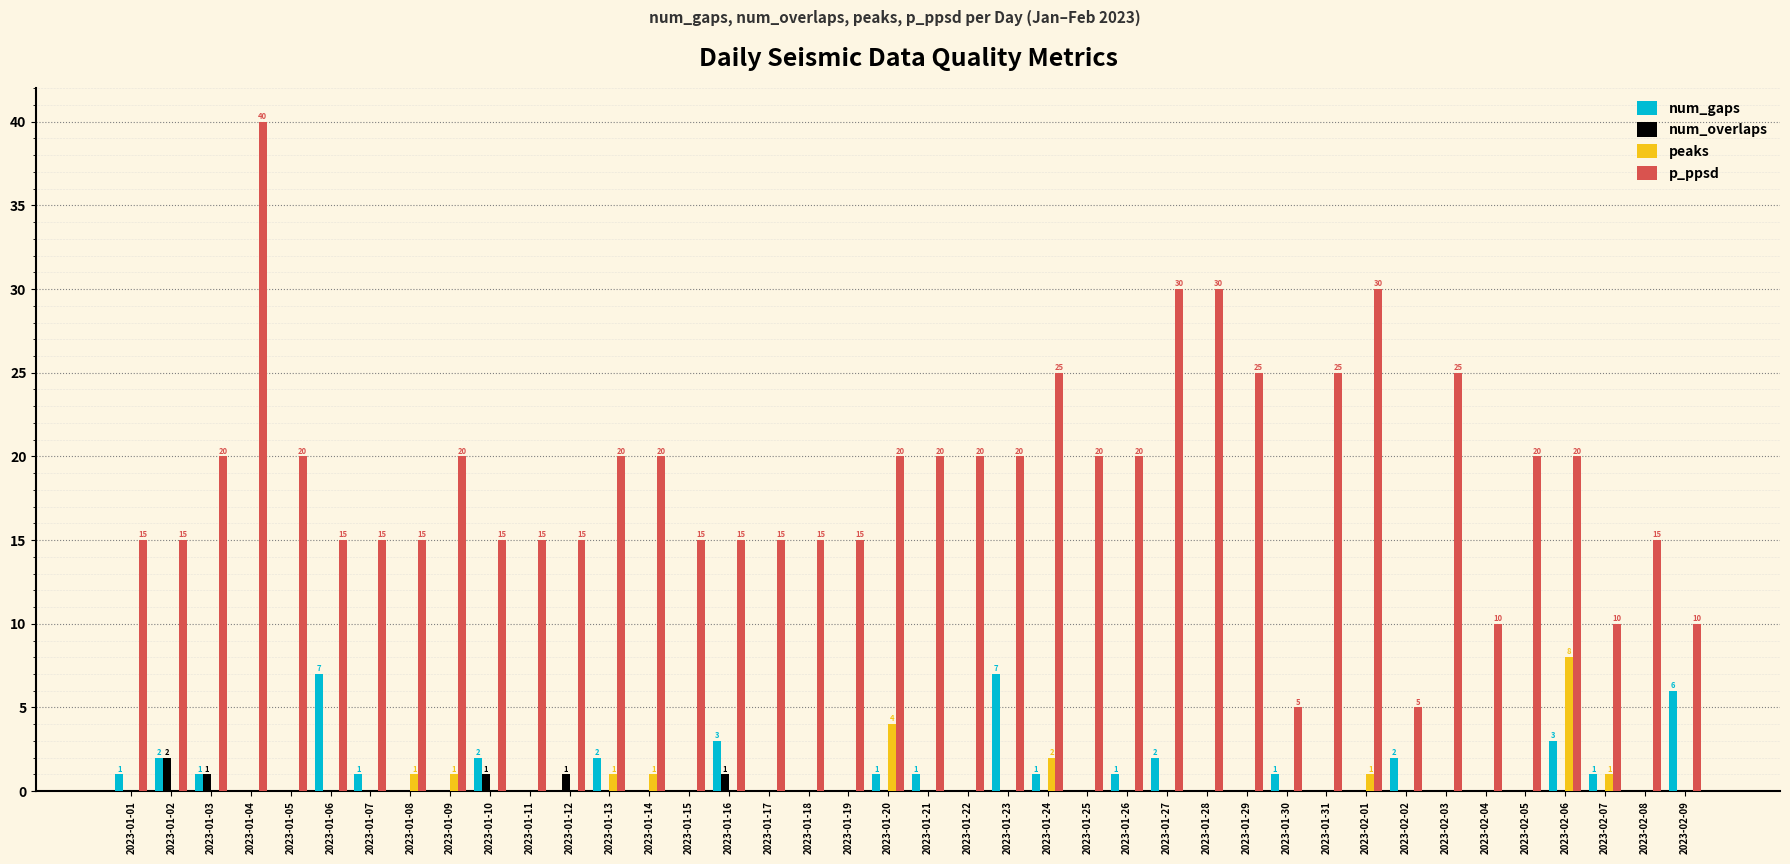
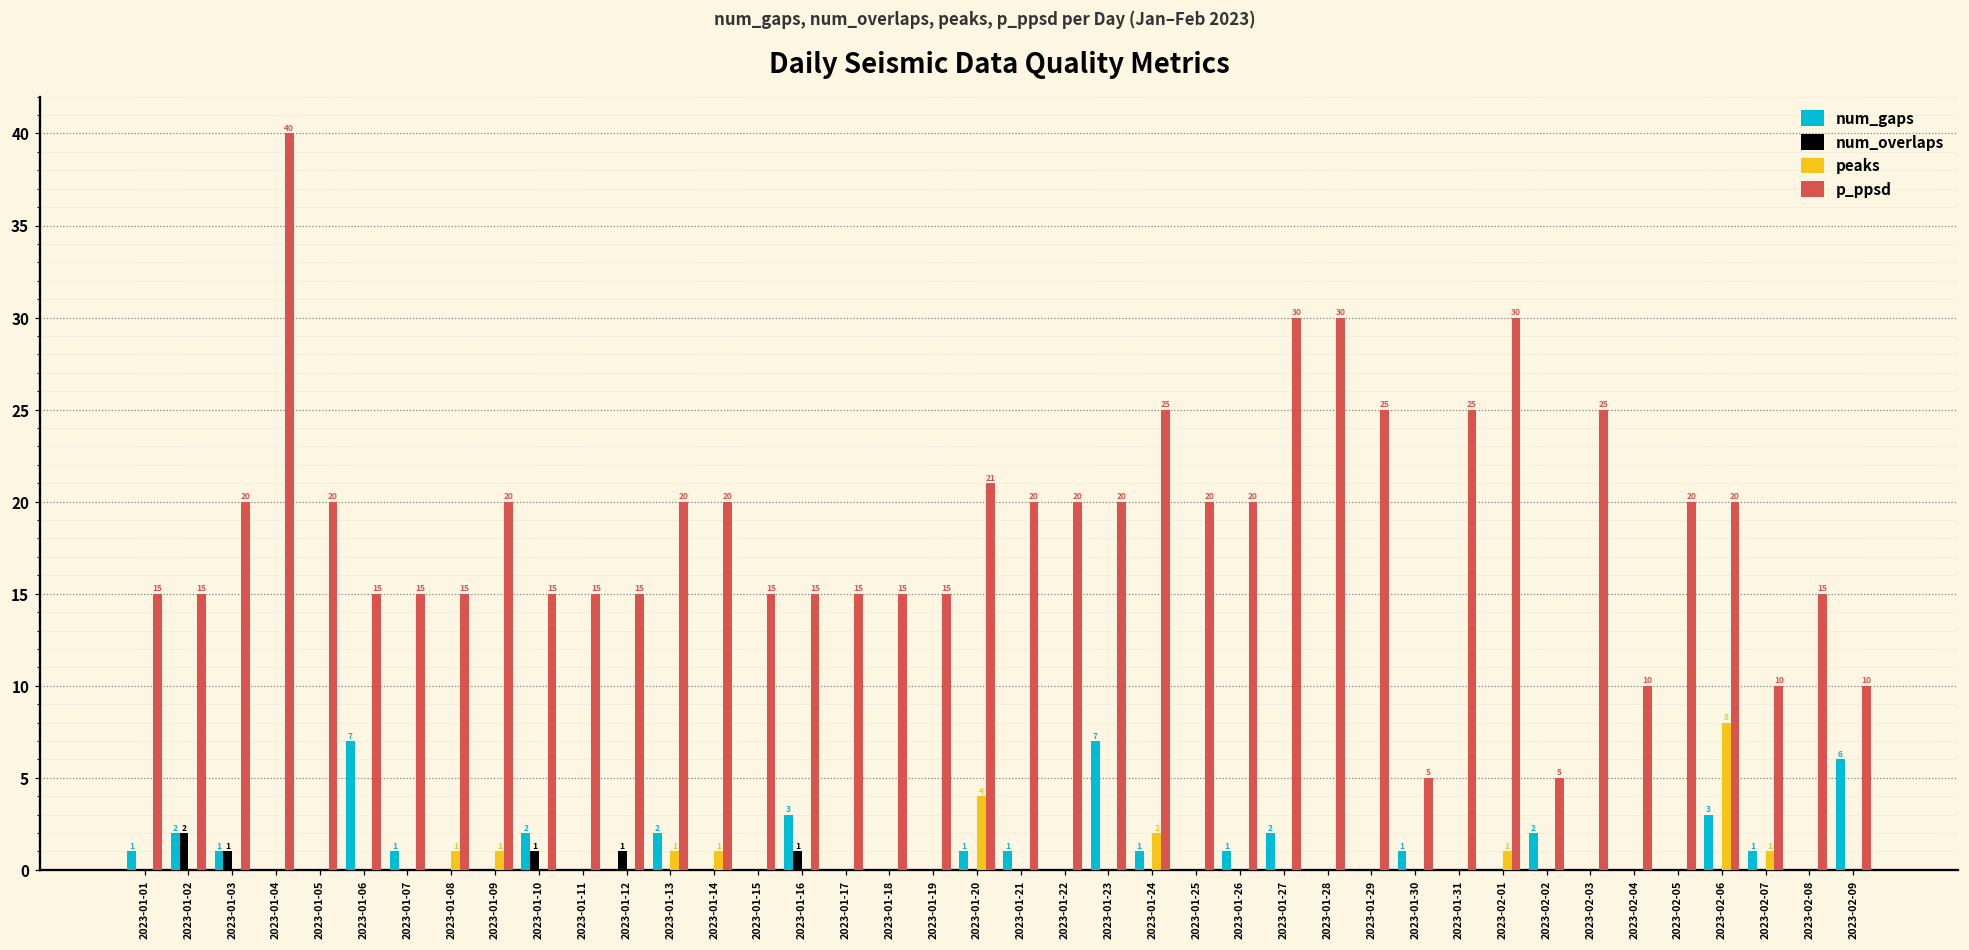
  {
    "num_gaps": {
      "2023-01-01": 1,
      "2023-01-02": 2,
      "2023-01-03": 1,
      "2023-01-06": 7,
      "2023-01-07": 1,
      "2023-01-10": 2,
      "2023-01-13": 2,
      "2023-01-16": 3,
      "2023-01-20": 1,
      "2023-01-21": 1,
      "2023-01-23": 7,
      "2023-01-24": 1,
      "2023-01-26": 1,
      "2023-01-27": 2,
      "2023-01-30": 1,
      "2023-02-02": 2,
      "2023-02-06": 3,
      "2023-02-07": 1,
      "2023-02-09": 6
    },
    "num_overlaps": {
      "2023-01-02": 2,
      "2023-01-03": 1,
      "2023-01-10": 1,
      "2023-01-12": 1,
      "2023-01-16": 1
    },
    "peaks": {
      "2023-01-08": 1,
      "2023-01-09": 1,
      "2023-01-13": 1,
      "2023-01-14": 1,
      "2023-01-20": 4,
      "2023-01-24": 2,
      "2023-02-01": 1,
      "2023-02-06": 8,
      "2023-02-07": 1
    },
    "p_ppsd": {
      "2023-01-01": 15,
      "2023-01-02": 15,
      "2023-01-03": 20,
      "2023-01-04": 40,
      "2023-01-05": 20,
      "2023-01-06": 15,
      "2023-01-07": 15,
      "2023-01-08": 15,
      "2023-01-09": 20,
      "2023-01-10": 15,
      "2023-01-11": 15,
      "2023-01-12": 15,
      "2023-01-13": 20,
      "2023-01-14": 20,
      "2023-01-15": 15,
      "2023-01-16": 15,
      "2023-01-17": 15,
      "2023-01-18": 15,
      "2023-01-19": 15,
-     "2023-01-20": 20,
+     "2023-01-20": 21,
      "2023-01-21": 20,
      "2023-01-22": 20,
      "2023-01-23": 20,
      "2023-01-24": 25,
      "2023-01-25": 20,
      "2023-01-26": 20,
      "2023-01-27": 30,
      "2023-01-28": 30,
      "2023-01-29": 25,
      "2023-01-30": 5,
      "2023-01-31": 25,
      "2023-02-01": 30,
      "2023-02-02": 5,
      "2023-02-03": 25,
      "2023-02-04": 10,
      "2023-02-05": 20,
      "2023-02-06": 20,
      "2023-02-07": 10,
      "2023-02-08": 15,
      "2023-02-09": 10
    }
  }
